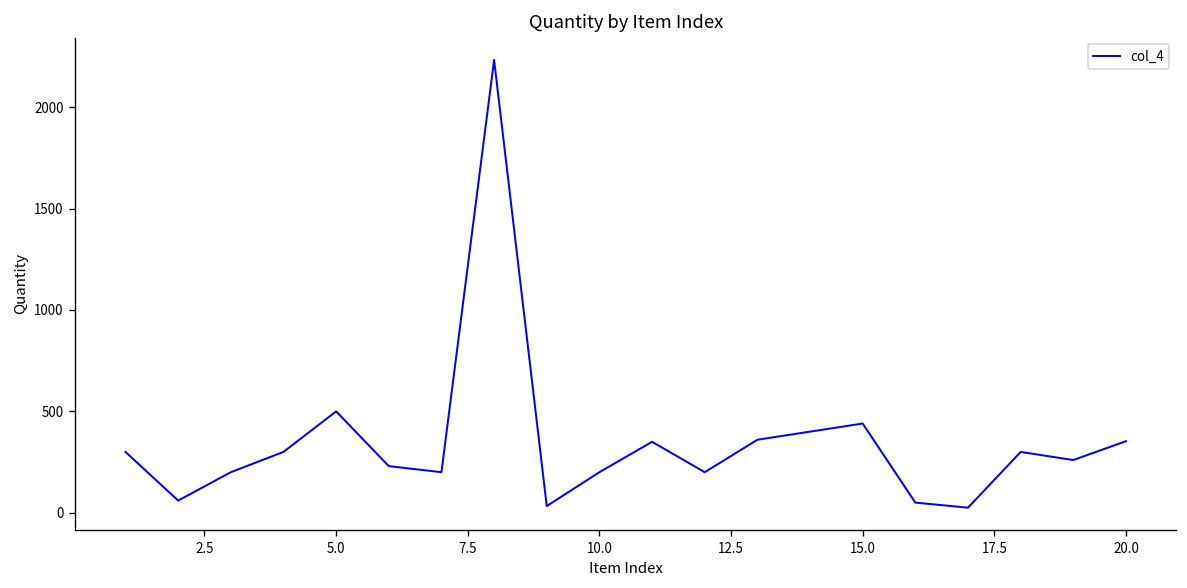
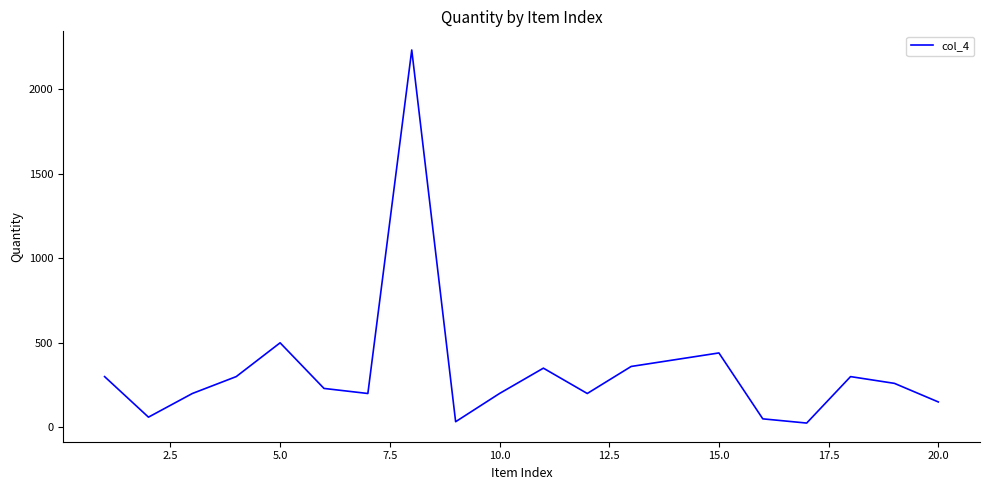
  {
    "5.0": 500,
    "10.0": 200,
    "15.0": 440,
-   "20.0": 350
+   "20.0": 150
  }
